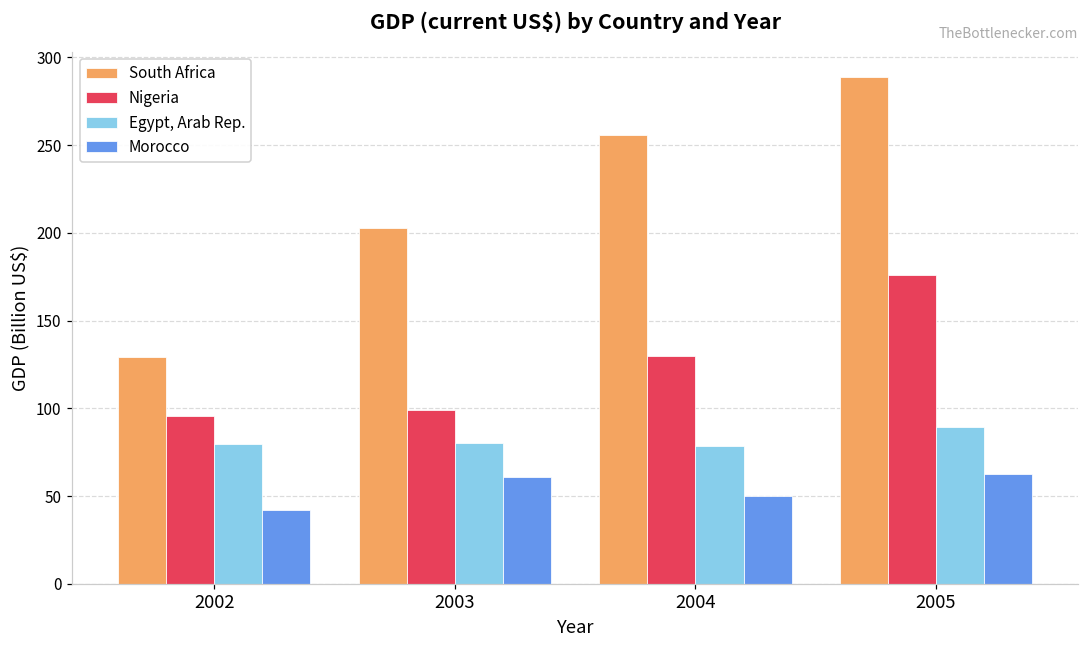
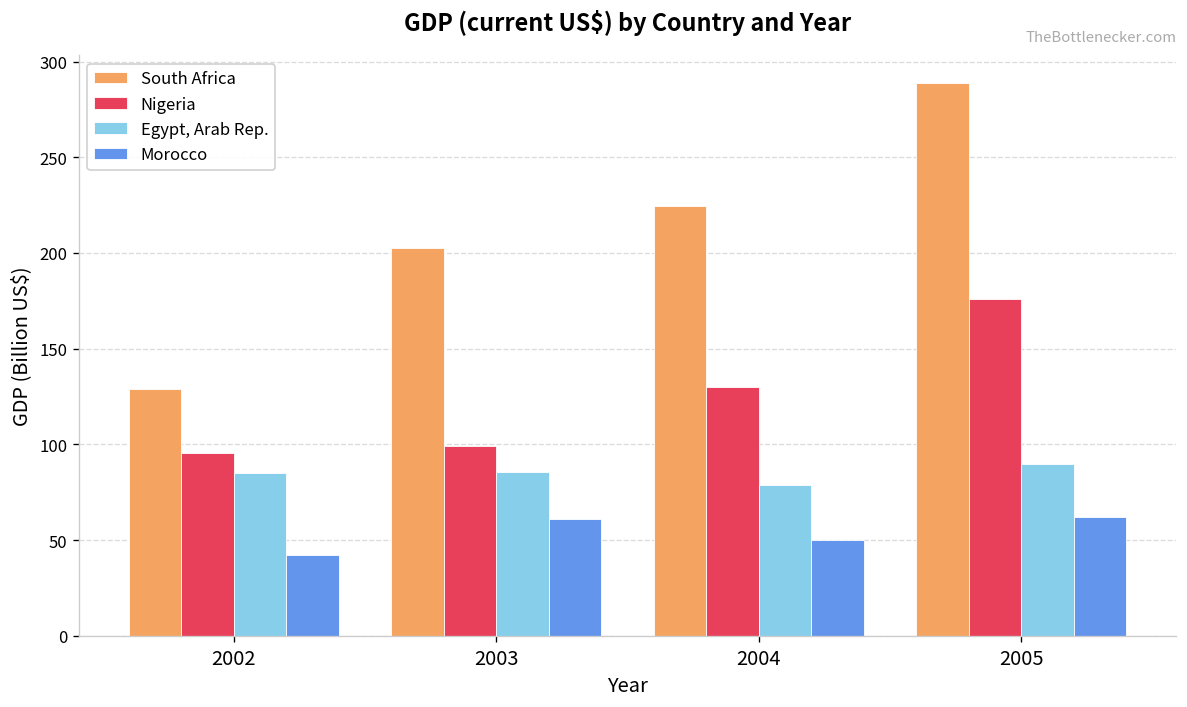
  {
    "South Africa": {
      "2002": 129,
      "2003": 203,
-     "2004": 256,
+     "2004": 224,
      "2005": 289
    },
    "Nigeria": {
      "2002": 95,
      "2003": 99,
      "2004": 130,
      "2005": 176
    },
    "Egypt, Arab Rep.": {
-     "2002": 80,
-     "2003": 80,
+     "2002": 85,
+     "2003": 86,
      "2004": 79,
      "2005": 90
    },
    "Morocco": {
      "2002": 42,
      "2003": 61,
      "2004": 50,
      "2005": 62
    }
  }
